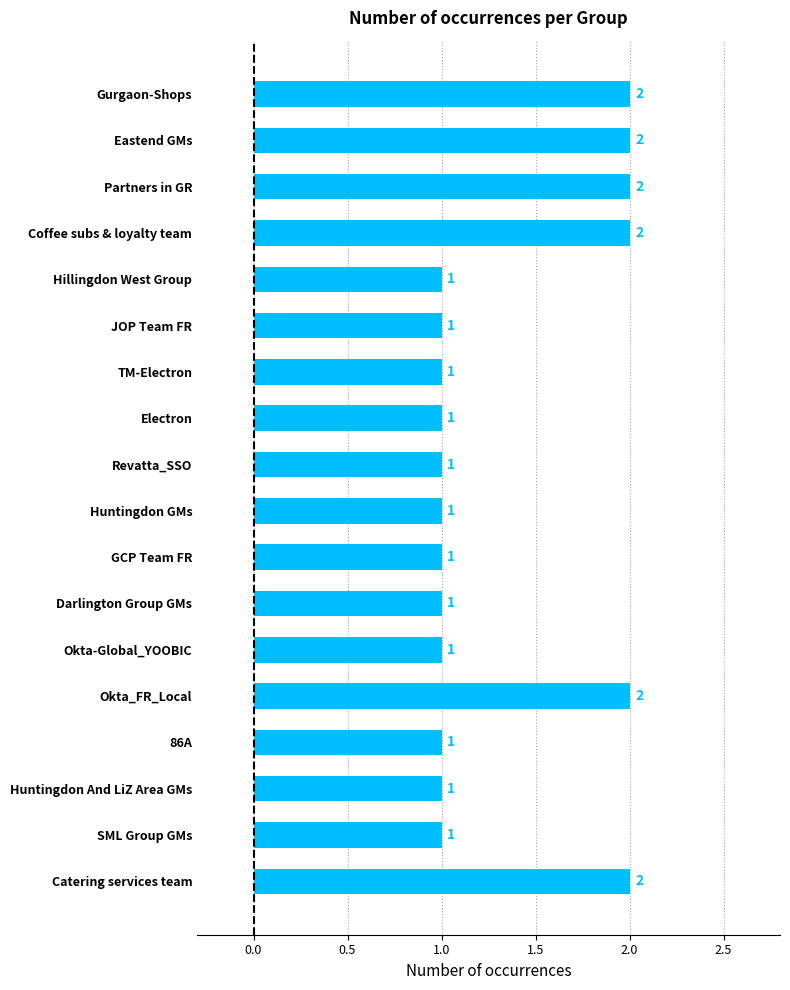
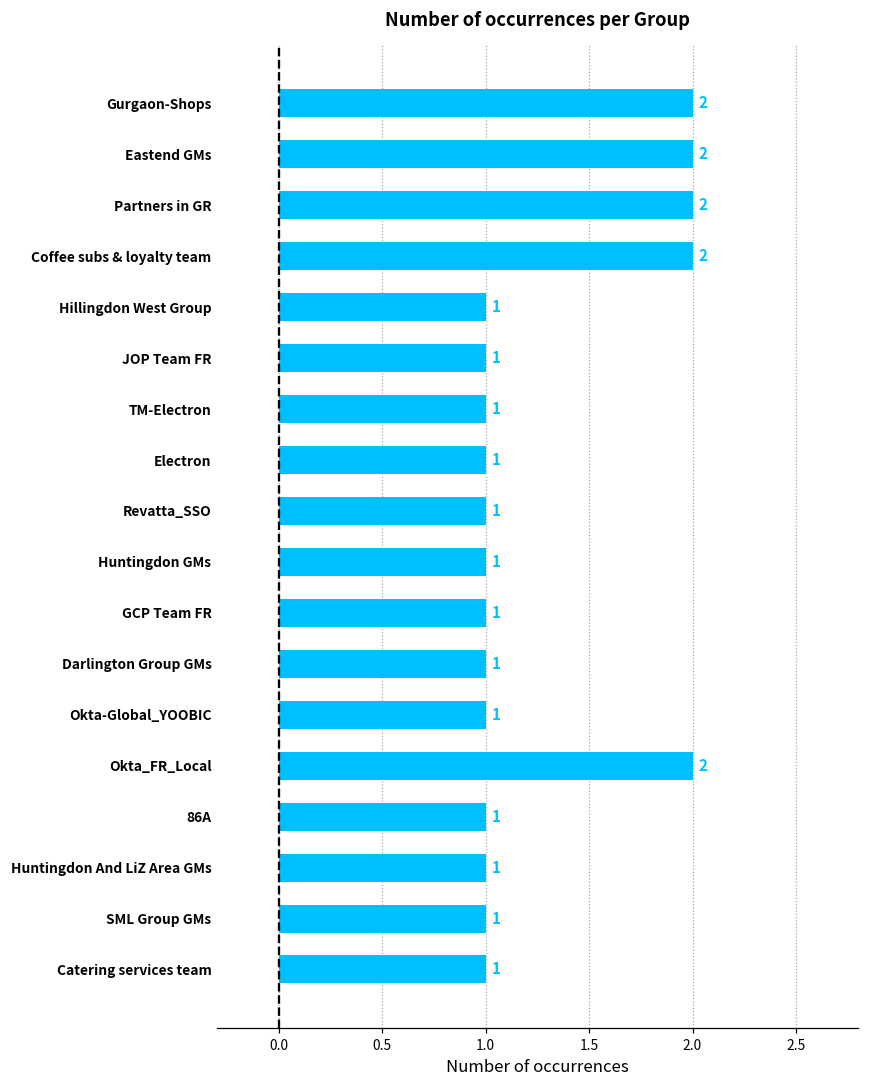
  {
    "Gurgaon-Shops": 2,
    "Eastend GMs": 2,
    "Partners in GR": 2,
    "Coffee subs & loyalty team": 2,
    "Hillingdon West Group": 1,
    "JOP Team FR": 1,
    "TM-Electron": 1,
    "Electron": 1,
    "Revatta_SSO": 1,
    "Huntingdon GMs": 1,
    "GCP Team FR": 1,
    "Darlington Group GMs": 1,
    "Okta-Global_YOOBIC": 1,
    "Okta_FR_Local": 2,
    "86A": 1,
    "Huntingdon And LiZ Area GMs": 1,
    "SML Group GMs": 1,
-   "Catering services team": 2
+   "Catering services team": 1
  }
